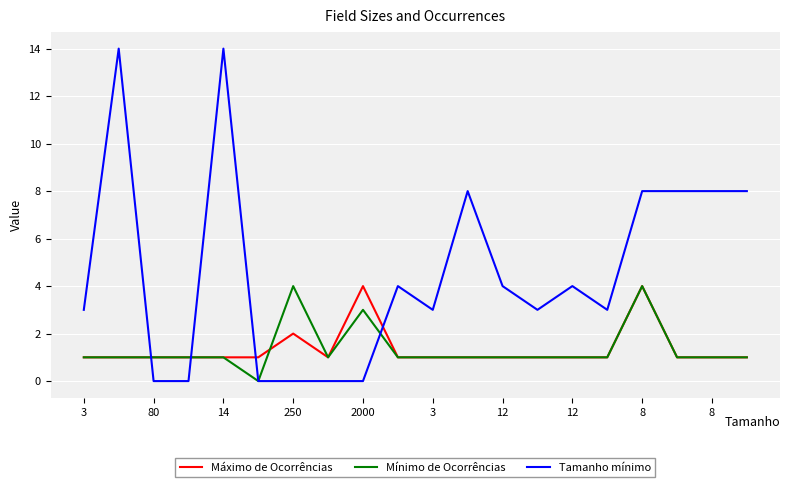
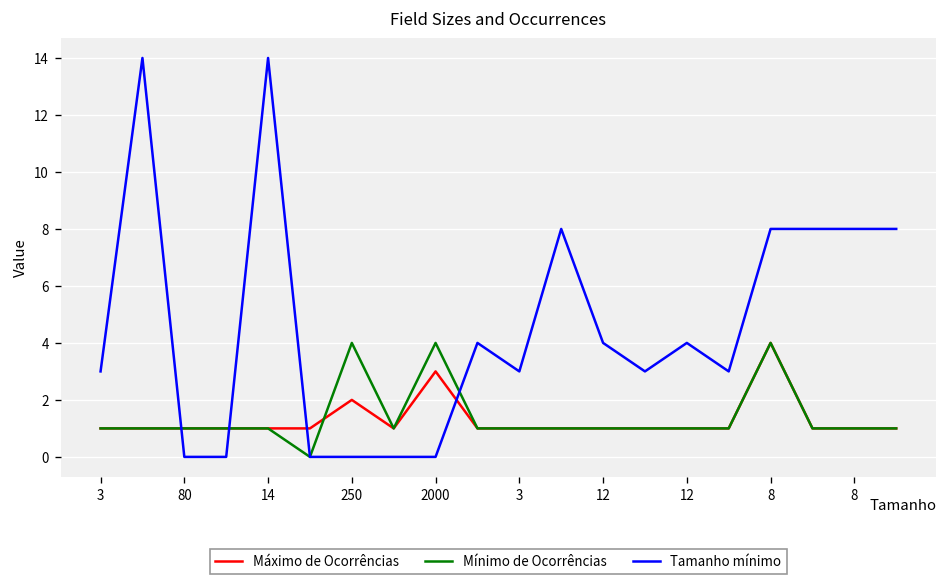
  {
    "Máximo de Ocorrências": {
      "250": 2,
-     "2000": 4
+     "2000": 3
    },
    "Mínimo de Ocorrências": {
      "250": 4,
-     "2000": 3
+     "2000": 4
    },
    "Tamanho mínimo": {
      "250": 0,
      "2000": 0
    }
  }
